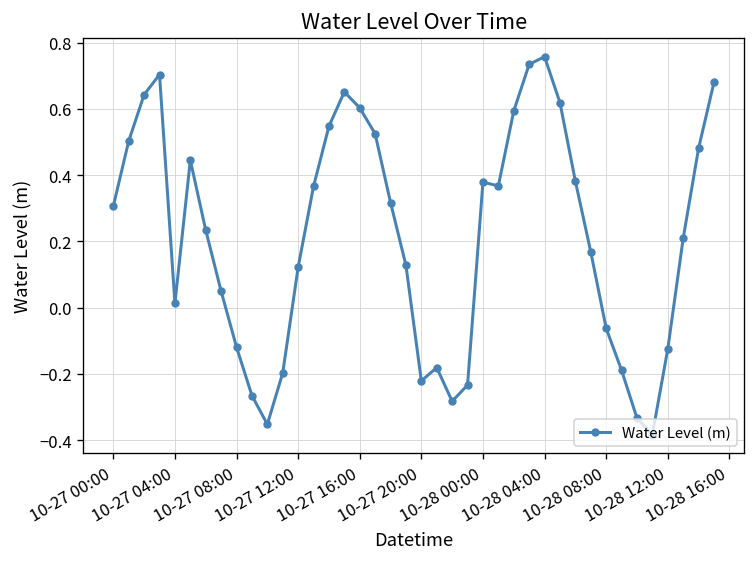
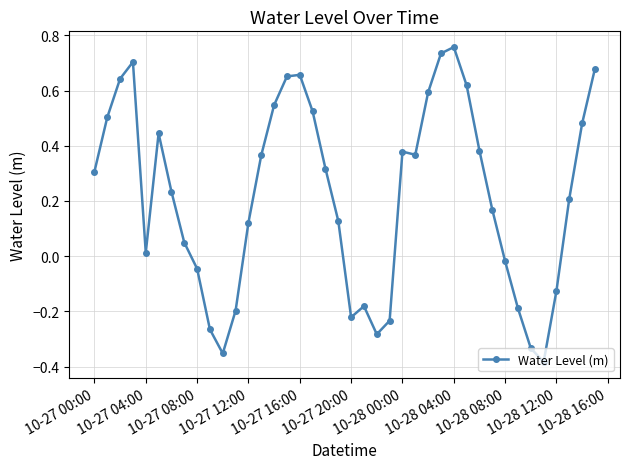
  {
    "10-27 00:00": 0.31,
    "10-27 04:00": 0.01,
-   "10-27 08:00": -0.12,
+   "10-27 08:00": -0.05,
    "10-27 12:00": 0.12,
-   "10-27 16:00": 0.60,
+   "10-27 16:00": 0.66,
    "10-27 20:00": -0.22,
    "10-28 00:00": 0.38,
    "10-28 04:00": 0.76,
-   "10-28 08:00": -0.06,
+   "10-28 08:00": -0.02,
    "10-28 12:00": -0.13
  }
